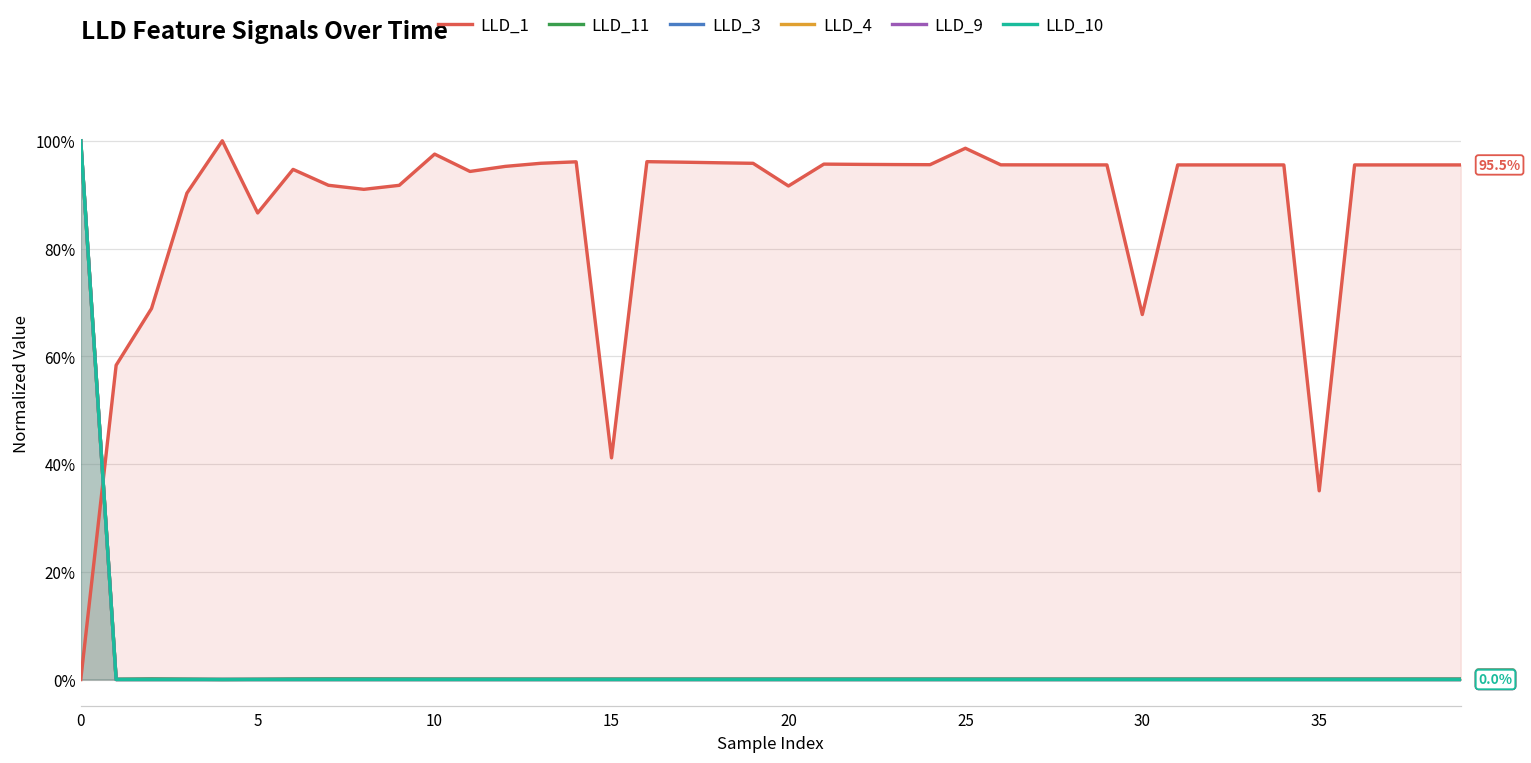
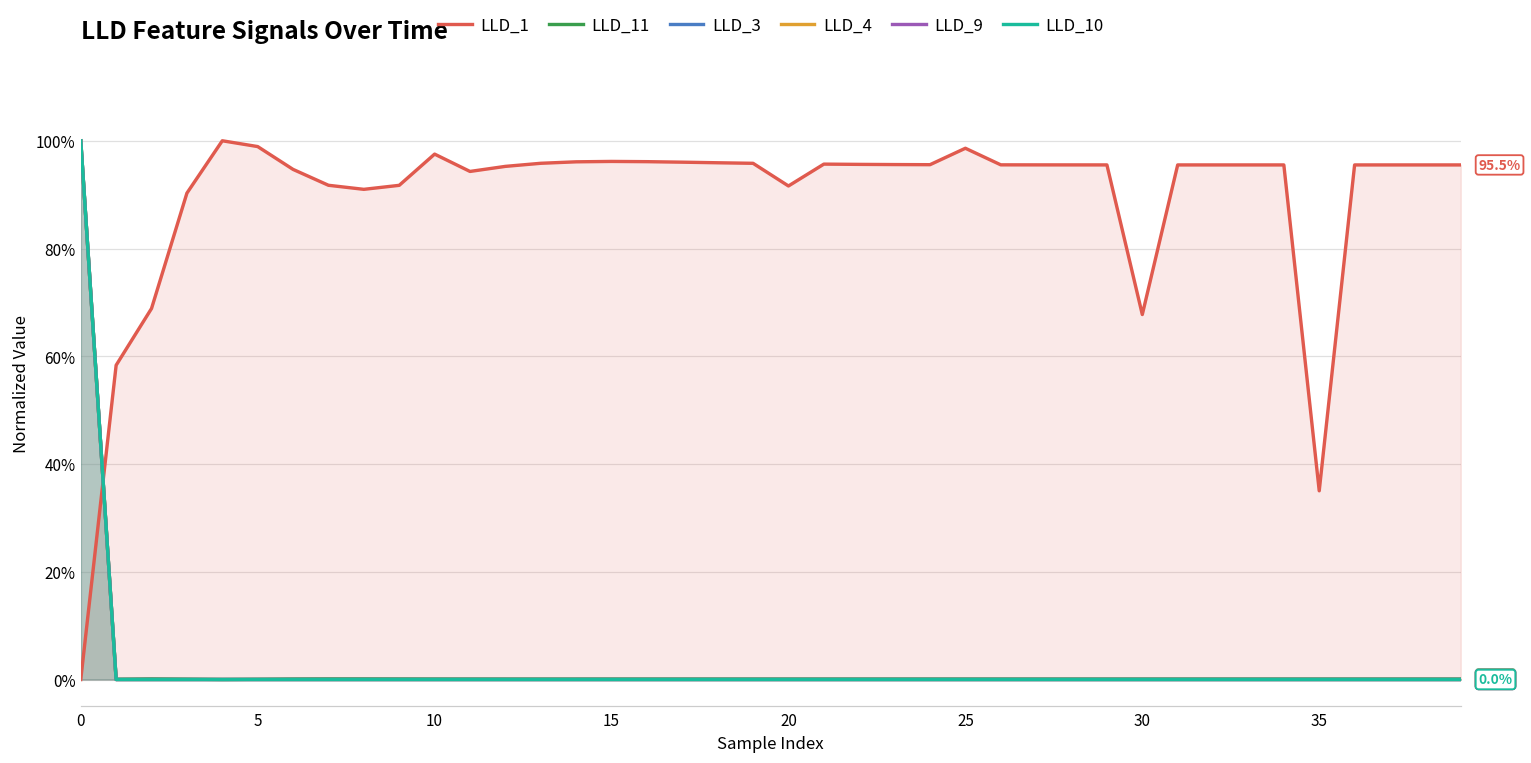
  {
    "LLD_1": {
      "0": "0%",
-     "5": "87%",
+     "5": "99%",
      "10": "98%",
-     "15": "41%",
+     "15": "96%",
      "20": "92%",
      "25": "99%",
      "30": "68%",
      "35": "35%"
    },
    "LLD_10": {
      "0": "100%",
      "5": "0%",
      "10": "0%",
      "15": "0%",
      "20": "0%",
      "25": "0%",
      "30": "0%",
      "35": "0%"
    }
  }
